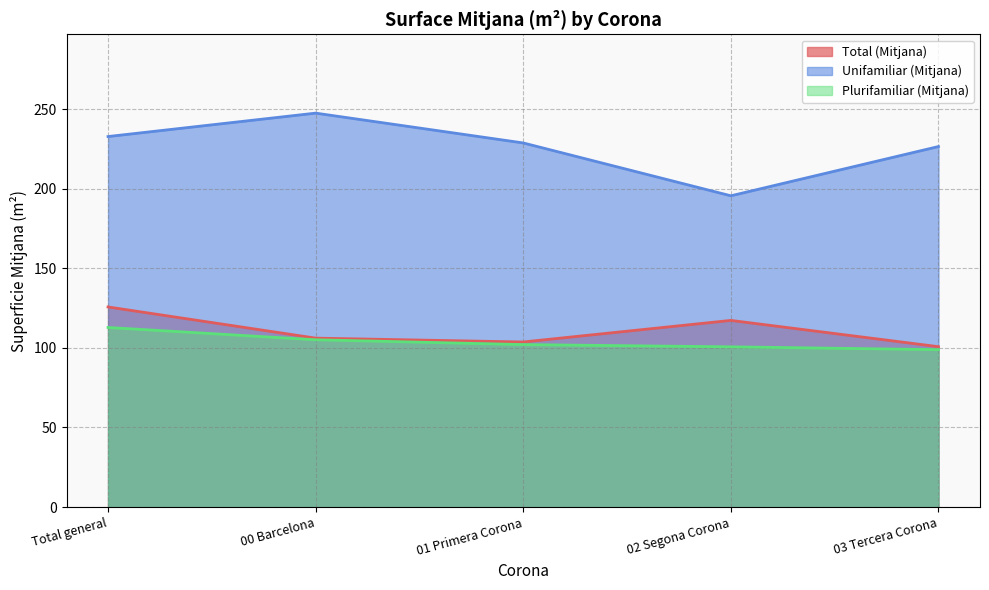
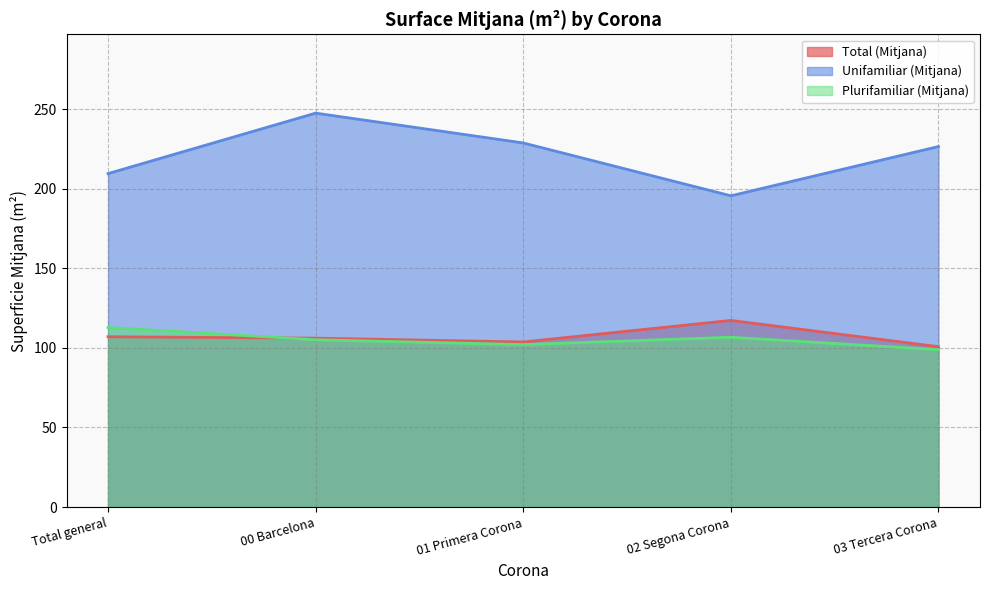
  {
    "Total (Mitjana)": {
-     "Total general": 126,
+     "Total general": 107,
      "01 Primera Corona": 104,
      "02 Segona Corona": 117,
      "03 Tercera Corona": 101
    },
    "Unifamiliar (Mitjana)": {
-     "Total general": 233,
+     "Total general": 209,
      "00 Barcelona": 247,
      "01 Primera Corona": 229,
      "02 Segona Corona": 196,
      "03 Tercera Corona": 226
    },
    "Plurifamiliar (Mitjana)": {
      "Total general": 113,
      "01 Primera Corona": 102,
-     "02 Segona Corona": 101,
+     "02 Segona Corona": 107,
      "03 Tercera Corona": 99
    }
  }
